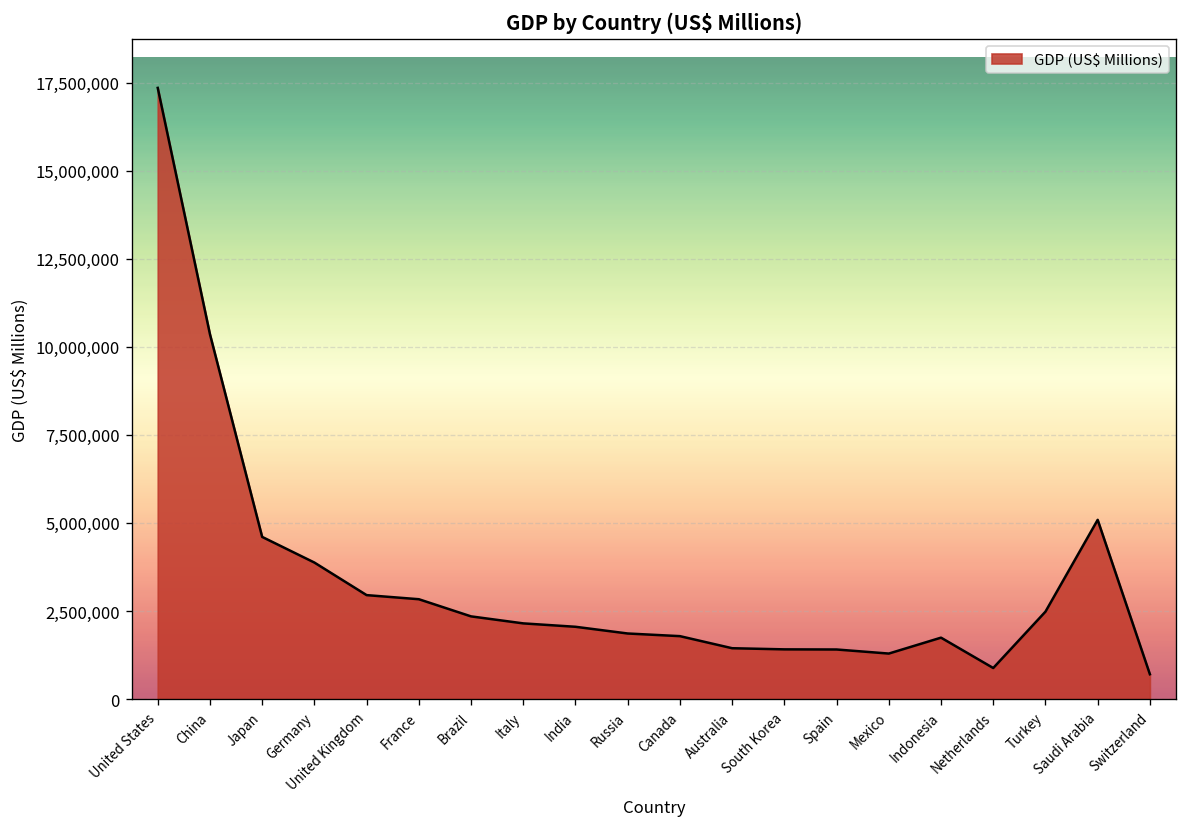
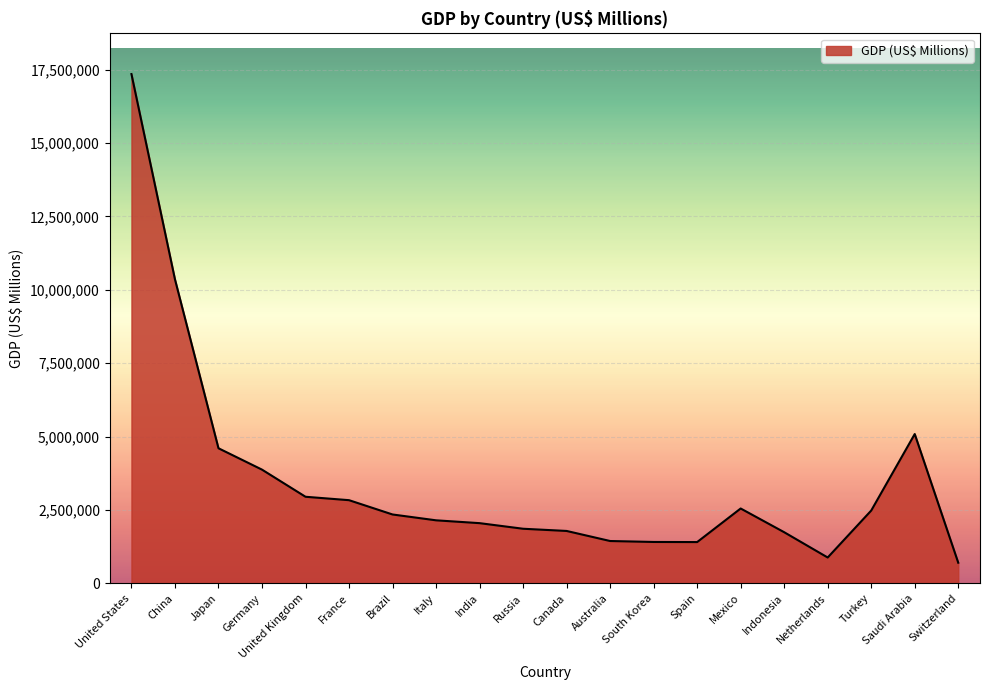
  {
    "United States": "17,300,000",
    "China": "10,400,000",
    "Japan": "4,600,000",
    "Germany": "3,900,000",
    "United Kingdom": "3,000,000",
    "France": "2,800,000",
    "Brazil": "2,300,000",
    "Italy": "2,100,000",
    "India": "2,100,000",
    "Russia": "1,900,000",
    "Canada": "1,800,000",
    "Australia": "1,400,000",
    "South Korea": "1,400,000",
    "Spain": "1,400,000",
-   "Mexico": "1,300,000",
+   "Mexico": "2,600,000",
    "Indonesia": "1,700,000",
    "Netherlands": "900,000",
    "Turkey": "2,500,000",
    "Saudi Arabia": "5,100,000",
    "Switzerland": "700,000"
  }
